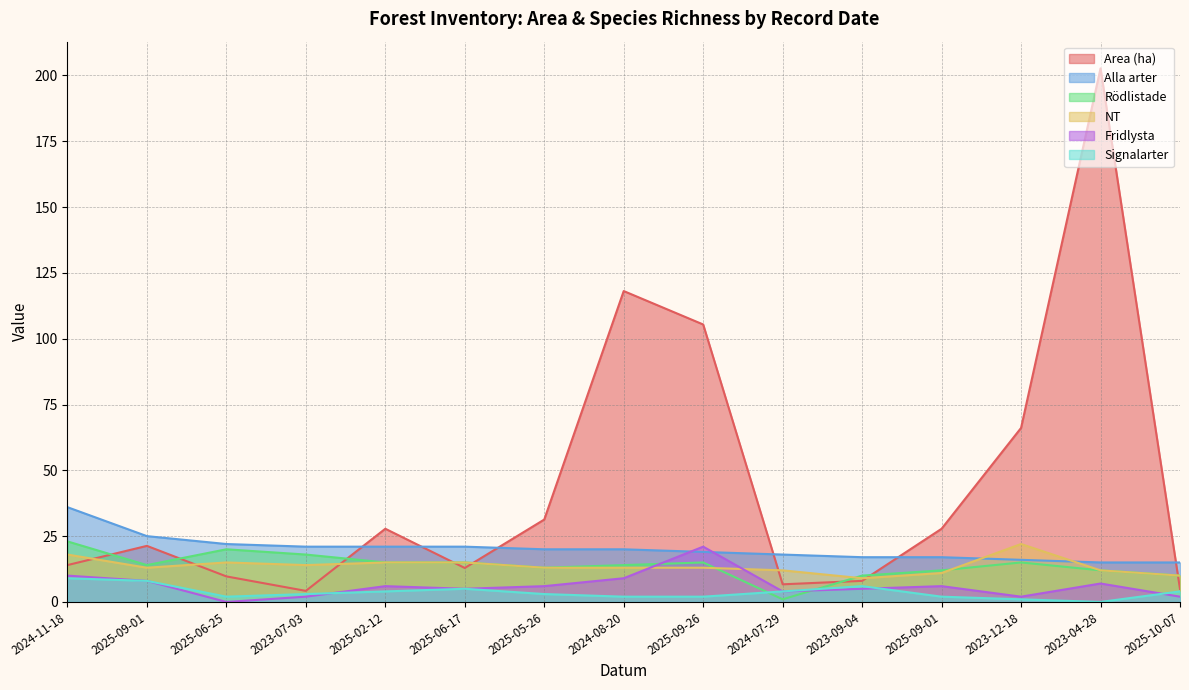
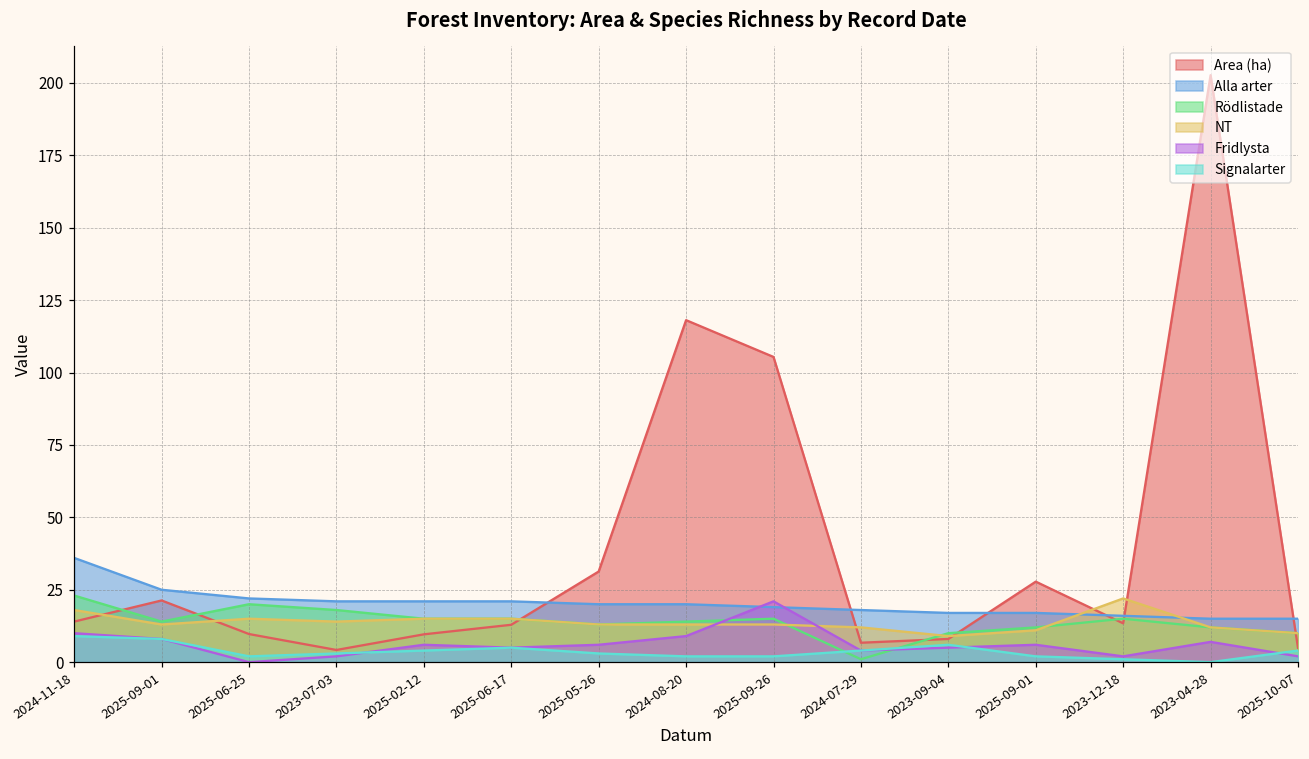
  {
    "Area (ha)": {
      "2024-11-18": 14,
      "2025-06-25": 10,
      "2023-07-03": 4,
-     "2025-02-12": 28,
+     "2025-02-12": 10,
      "2025-06-17": 13,
      "2025-05-26": 31,
      "2024-08-20": 118,
      "2025-09-26": 105,
      "2024-07-29": 7,
      "2023-09-04": 8,
-     "2023-12-18": 66
+     "2023-12-18": 13
    },
    "Rödlistade": {
      "2024-11-18": 23,
      "2025-06-25": 20,
      "2023-07-03": 18,
      "2024-08-20": 14,
      "2025-09-26": 15,
      "2024-07-29": 1,
      "2023-09-04": 10,
      "2023-12-18": 15
    },
    "NT": {
      "2024-11-18": 18,
      "2025-06-25": 15,
      "2023-07-03": 14,
      "2024-08-20": 13,
      "2025-09-26": 13,
      "2024-07-29": 12,
      "2023-09-04": 9,
      "2023-12-18": 22
    },
    "Fridlysta": {
      "2024-11-18": 10,
      "2025-06-25": 0,
      "2023-07-03": 2,
      "2025-02-12": 6,
      "2025-05-26": 6,
      "2024-08-20": 9,
      "2025-09-26": 21,
      "2023-09-04": 5,
      "2023-12-18": 2,
      "2023-04-28": 7,
      "2025-10-07": 2
    }
  }
